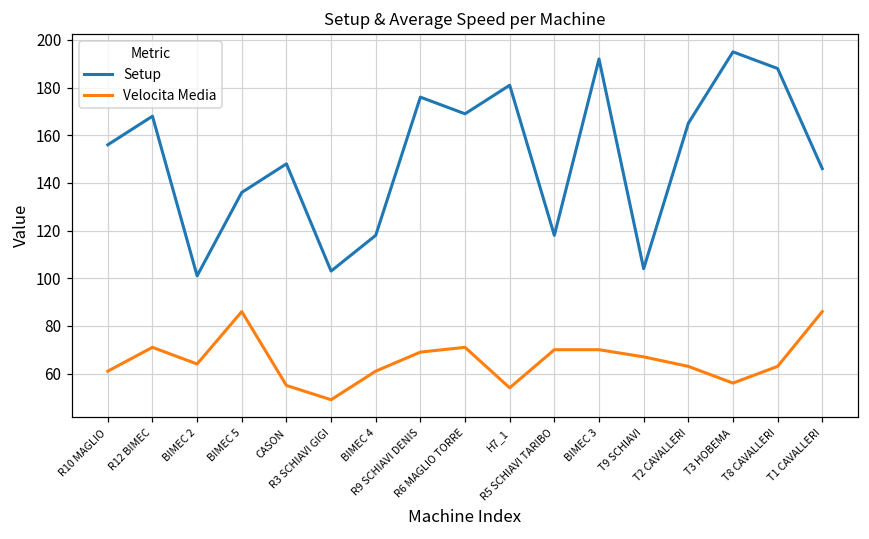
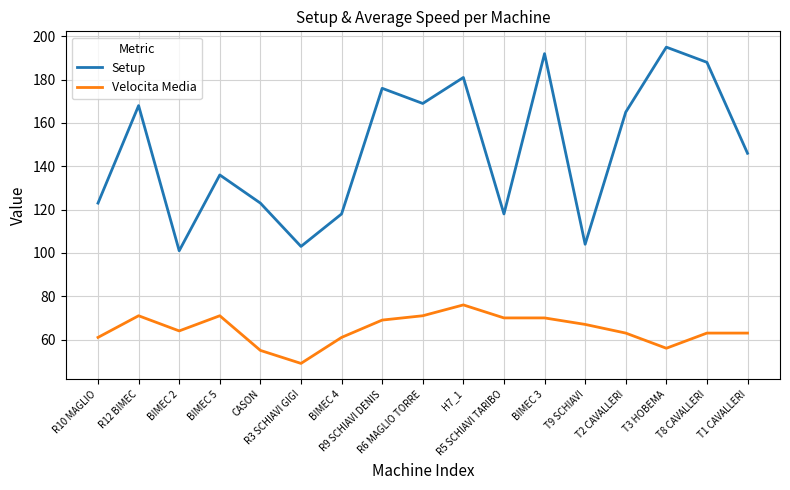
  {
    "Setup": {
-     "R10 MAGLIO": 156,
+     "R10 MAGLIO": 123,
      "R12 BIMEC": 168,
      "BIMEC 2": 101,
      "BIMEC 5": 136,
-     "CASON": 148,
+     "CASON": 123,
      "R3 SCHIAVI GIGI": 103,
      "BIMEC 4": 118,
      "R9 SCHIAVI DENIS": 176,
      "R6 MAGLIO TORRE": 169,
      "H7_1": 181,
      "R5 SCHIAVI TARIBO": 118,
      "BIMEC 3": 192,
      "T9 SCHIAVI": 104,
      "T2 CAVALLERI": 165,
      "T3 HOBEMA": 195,
      "T8 CAVALLERI": 188,
      "T1 CAVALLERI": 146
    },
    "Velocita Media": {
      "R10 MAGLIO": 61,
      "R12 BIMEC": 71,
      "BIMEC 2": 64,
-     "BIMEC 5": 86,
+     "BIMEC 5": 71,
      "CASON": 55,
      "R3 SCHIAVI GIGI": 49,
      "BIMEC 4": 61,
      "R9 SCHIAVI DENIS": 69,
      "R6 MAGLIO TORRE": 71,
-     "H7_1": 54,
+     "H7_1": 76,
      "R5 SCHIAVI TARIBO": 70,
      "BIMEC 3": 70,
      "T9 SCHIAVI": 67,
      "T2 CAVALLERI": 63,
      "T3 HOBEMA": 56,
      "T8 CAVALLERI": 63,
-     "T1 CAVALLERI": 86
+     "T1 CAVALLERI": 63
    }
  }
